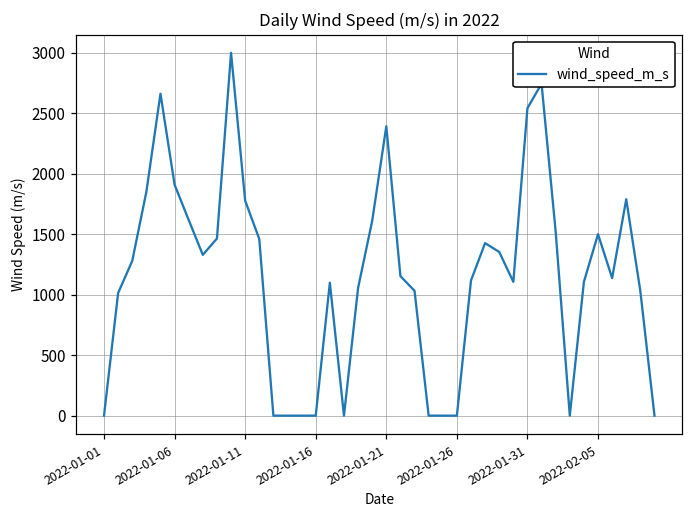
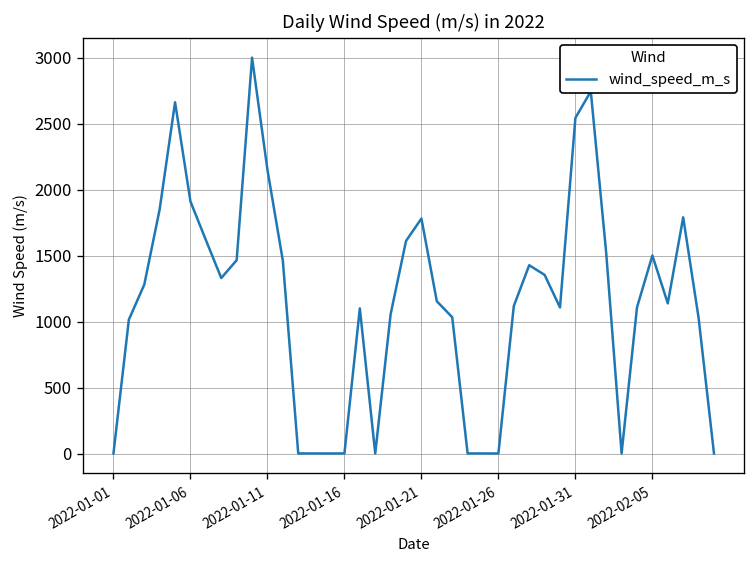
  {
    "2022-01-01": 0,
    "2022-01-06": 1910,
-   "2022-01-11": 1780,
+   "2022-01-11": 2150,
    "2022-01-16": 0,
-   "2022-01-21": 2390,
+   "2022-01-21": 1780,
    "2022-01-26": 0,
    "2022-01-31": 2540,
    "2022-02-05": 1500
  }
